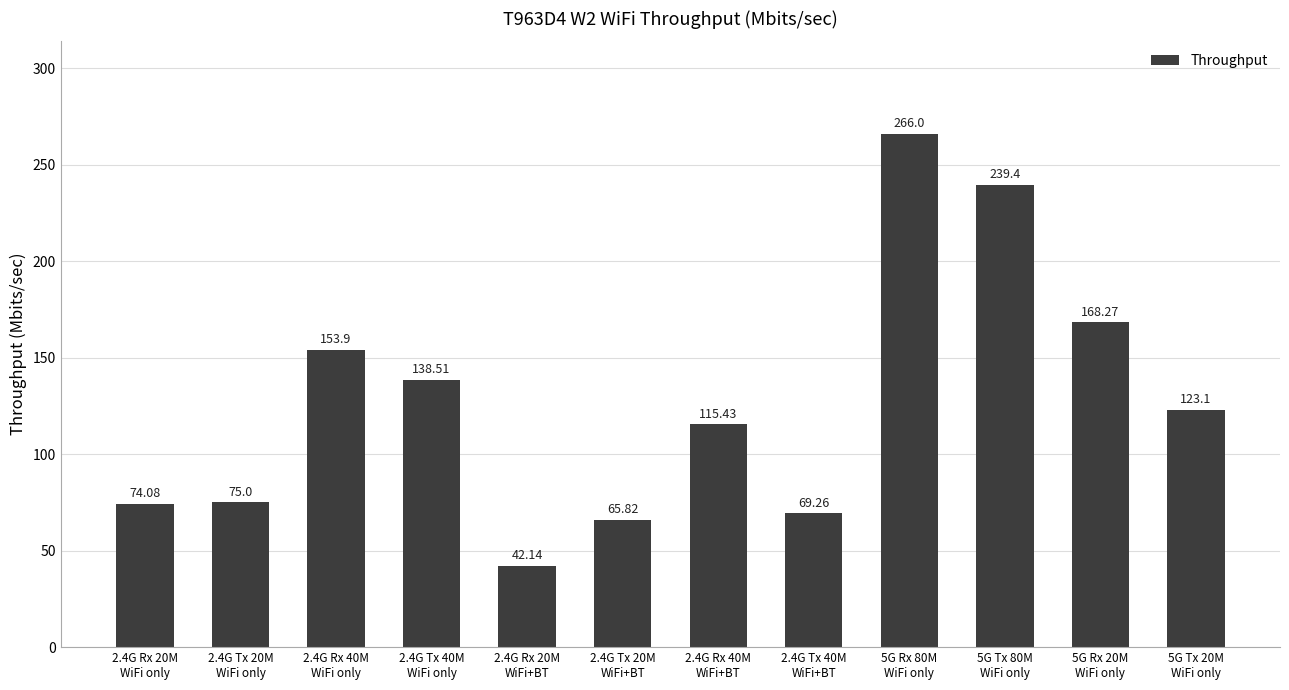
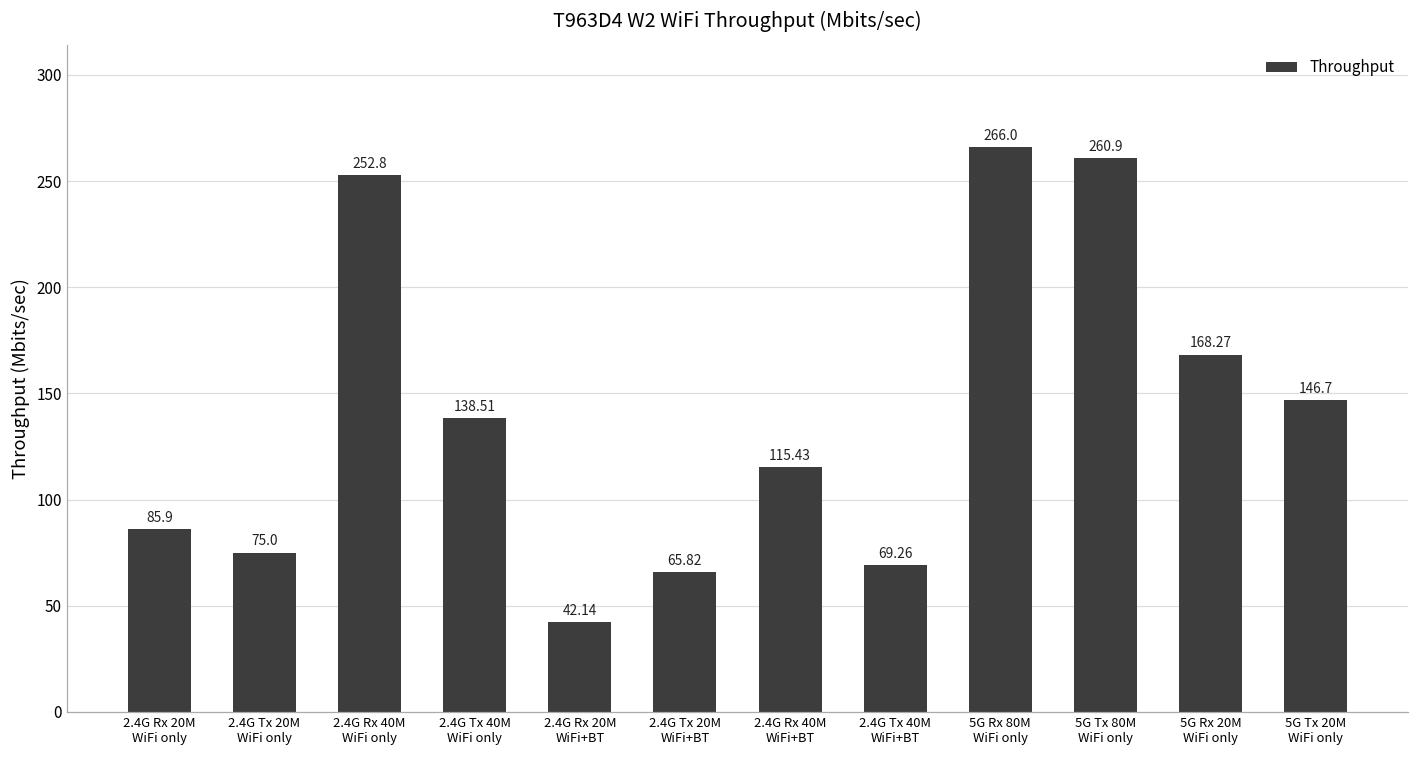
  {
-   "2.4G Rx 20M WiFi only": 74.08,
+   "2.4G Rx 20M WiFi only": 85.9,
    "2.4G Tx 20M WiFi only": 75.0,
-   "2.4G Rx 40M WiFi only": 153.9,
+   "2.4G Rx 40M WiFi only": 252.8,
    "2.4G Tx 40M WiFi only": 138.51,
    "2.4G Rx 20M WiFi+BT": 42.14,
    "2.4G Tx 20M WiFi+BT": 65.82,
    "2.4G Rx 40M WiFi+BT": 115.43,
    "2.4G Tx 40M WiFi+BT": 69.26,
    "5G Rx 80M WiFi only": 266.0,
-   "5G Tx 80M WiFi only": 239.4,
+   "5G Tx 80M WiFi only": 260.9,
    "5G Rx 20M WiFi only": 168.27,
-   "5G Tx 20M WiFi only": 123.1
+   "5G Tx 20M WiFi only": 146.7
  }
